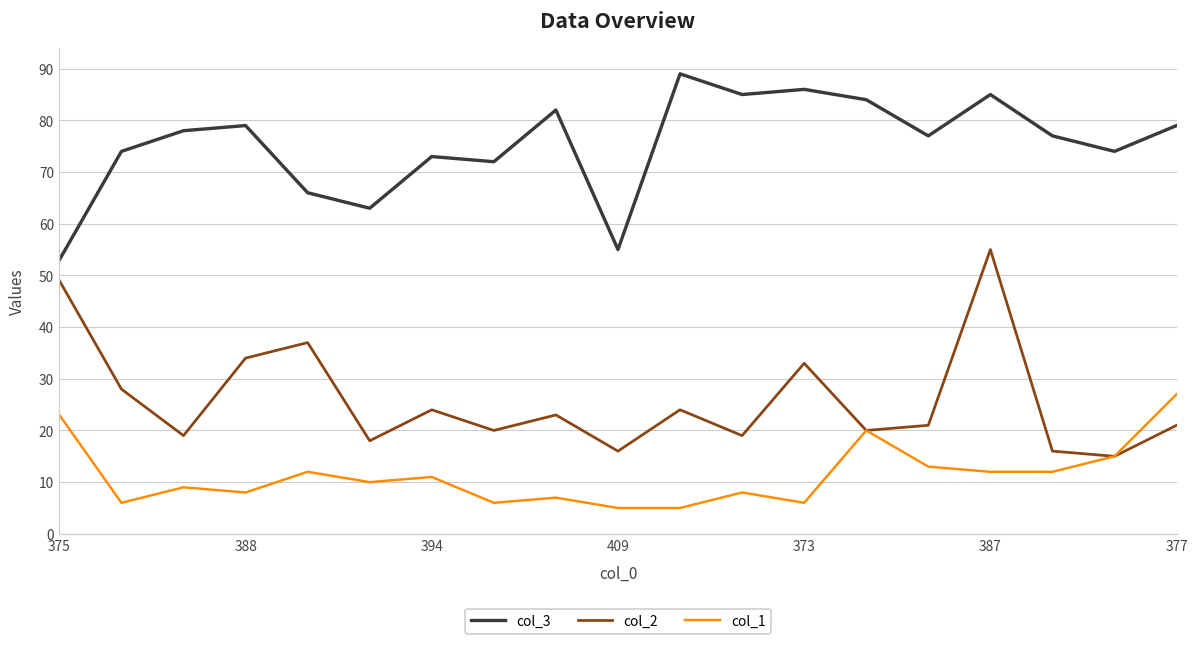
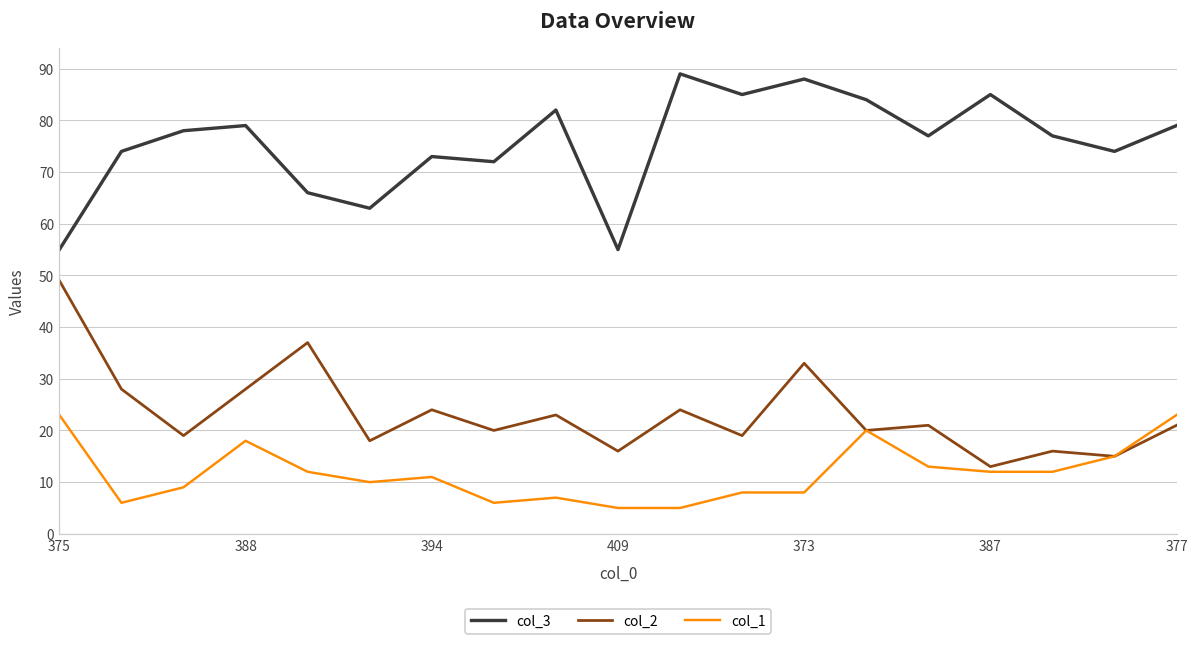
  {
    "col_3": {
-     "375": 53,
+     "375": 55,
      "388": 79,
      "394": 73,
      "409": 55,
-     "373": 86,
+     "373": 88,
      "387": 85,
      "377": 79
    },
    "col_2": {
      "375": 49,
-     "388": 34,
+     "388": 28,
      "394": 24,
      "409": 16,
      "373": 33,
-     "387": 55,
+     "387": 13,
      "377": 21
    },
    "col_1": {
      "375": 23,
-     "388": 8,
+     "388": 18,
      "394": 11,
      "409": 5,
-     "373": 6,
+     "373": 8,
      "387": 12,
-     "377": 27
+     "377": 23
    }
  }
